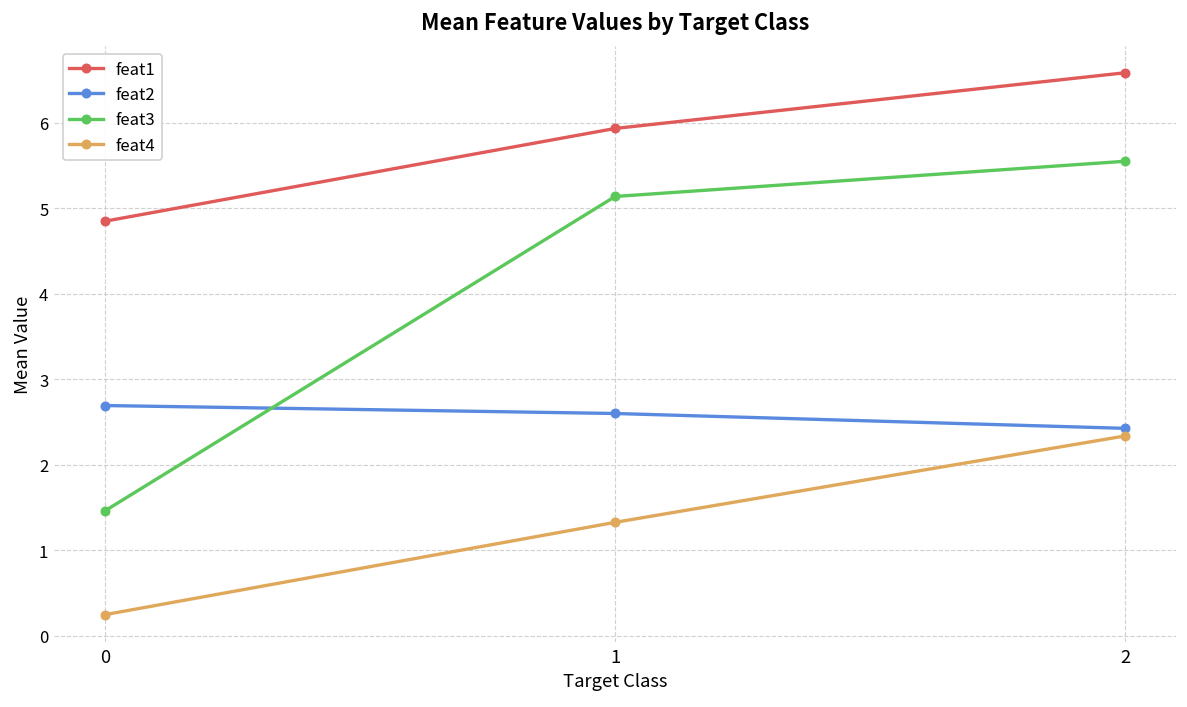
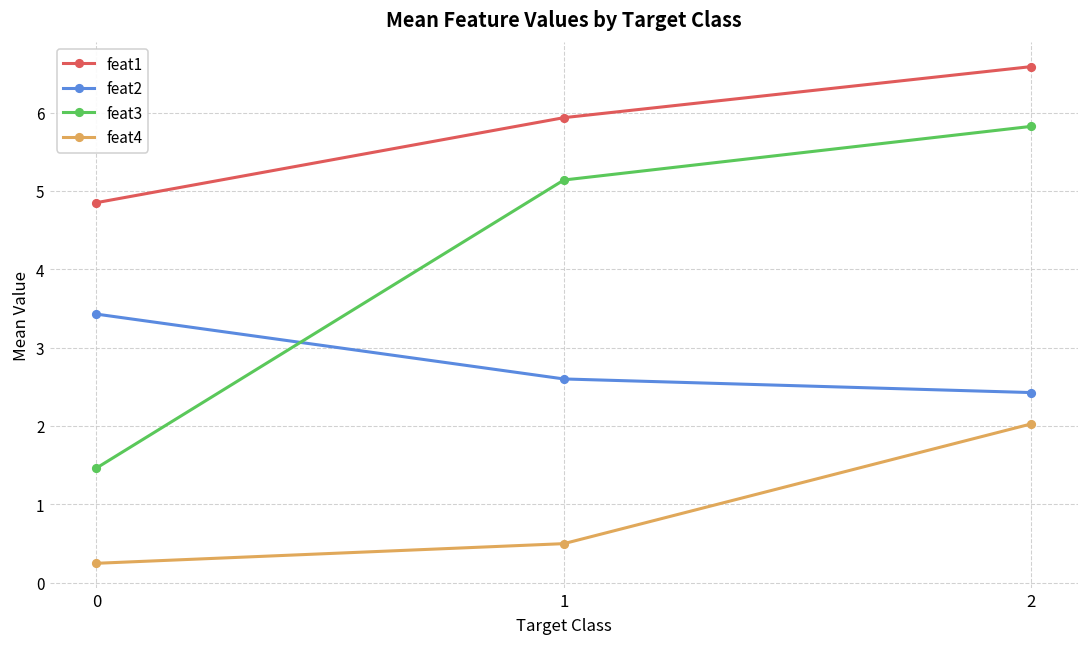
  {
    "feat1": {
      "0": 4.9,
      "1": 5.9,
      "2": 6.6
    },
    "feat2": {
-     "0": 2.7,
+     "0": 3.4,
      "1": 2.6,
      "2": 2.4
    },
    "feat3": {
      "0": 1.5,
      "1": 5.1,
-     "2": 5.6
+     "2": 5.8
    },
    "feat4": {
      "0": 0.2,
-     "1": 1.3,
-     "2": 2.3
+     "1": 0.5,
+     "2": 2.0
    }
  }
